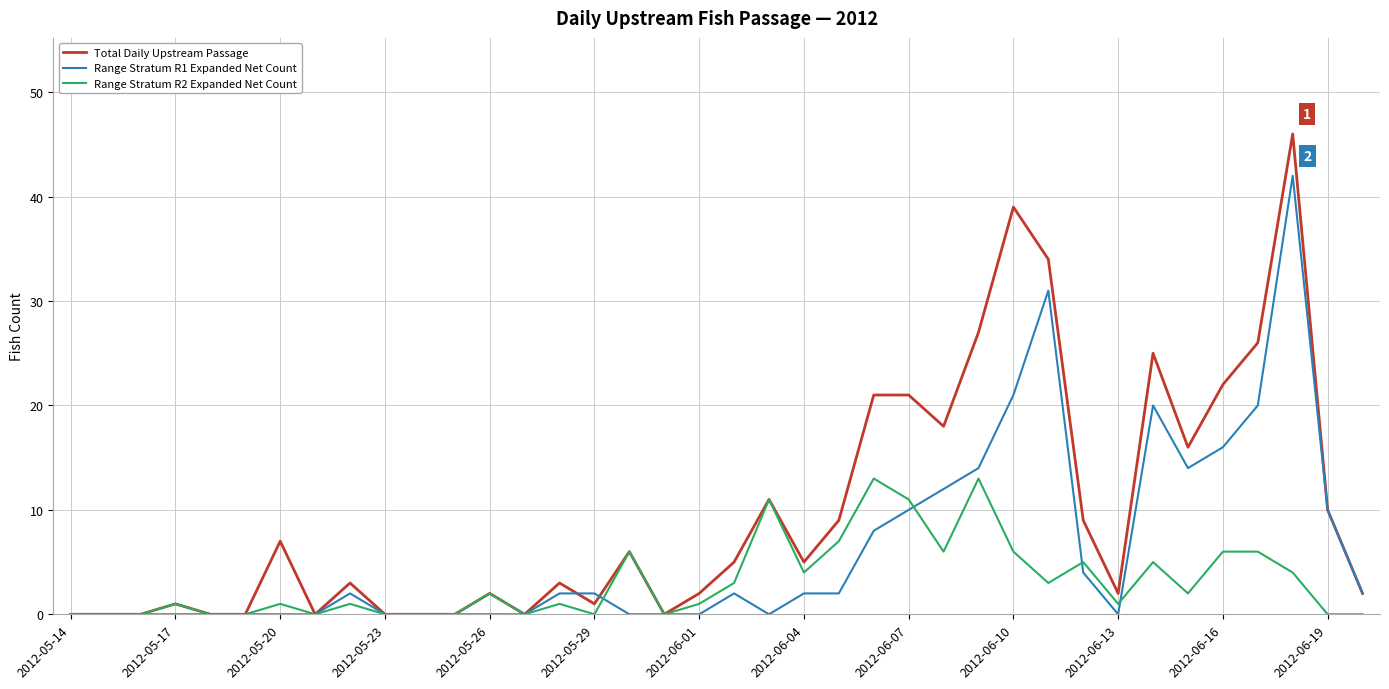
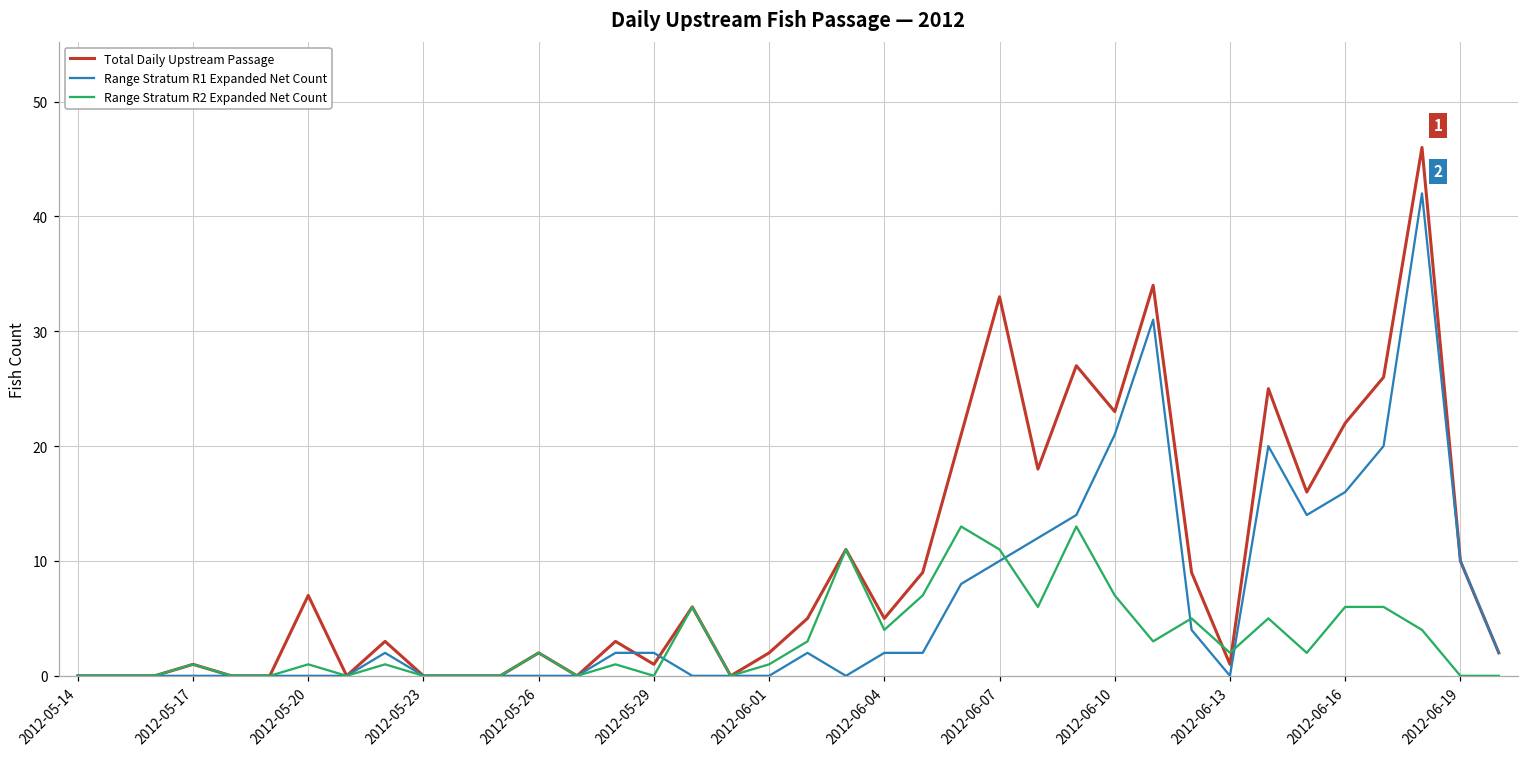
  {
    "Total Daily Upstream Passage": {
      "2012-05-20": 7,
      "2012-05-29": 1,
      "2012-06-01": 2,
      "2012-06-04": 5,
-     "2012-06-07": 21,
-     "2012-06-10": 39,
-     "2012-06-13": 2,
+     "2012-06-07": 33,
+     "2012-06-10": 23,
+     "2012-06-13": 1,
      "2012-06-16": 22
    },
    "Range Stratum R1 Expanded Net Count": {
      "2012-05-17": 0,
      "2012-05-20": 0,
      "2012-05-26": 0,
      "2012-05-29": 2,
      "2012-06-01": 0,
      "2012-06-04": 2,
      "2012-06-07": 10,
      "2012-06-10": 21,
      "2012-06-13": 0,
      "2012-06-16": 16
    },
    "Range Stratum R2 Expanded Net Count": {
      "2012-05-20": 1,
      "2012-05-29": 0,
      "2012-06-01": 1,
      "2012-06-04": 4,
      "2012-06-07": 11,
-     "2012-06-10": 6,
-     "2012-06-13": 1,
+     "2012-06-10": 7,
+     "2012-06-13": 2,
      "2012-06-16": 6,
      "2012-06-19": 0
    }
  }
